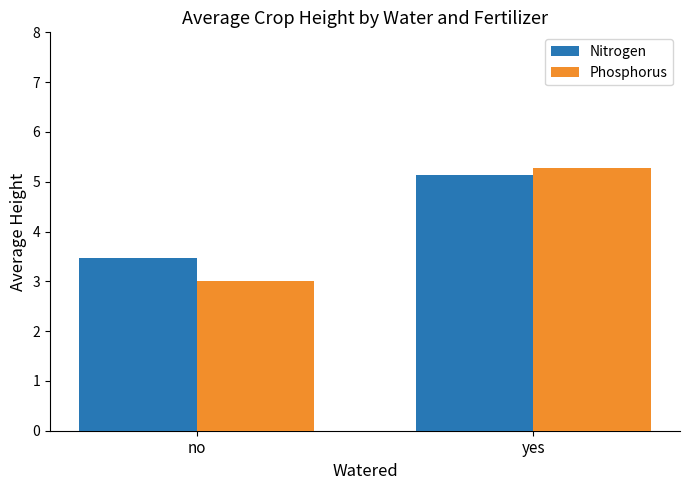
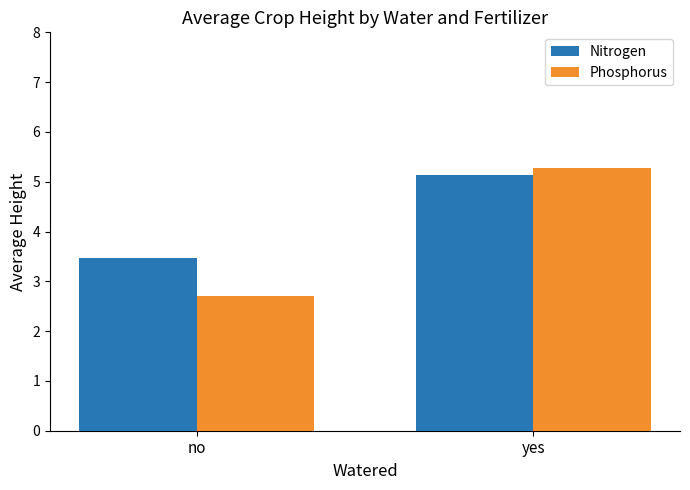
  {
    "Nitrogen": {
      "no": 3.5,
      "yes": 5.1
    },
    "Phosphorus": {
-     "no": 3.0,
+     "no": 2.7,
      "yes": 5.3
    }
  }
